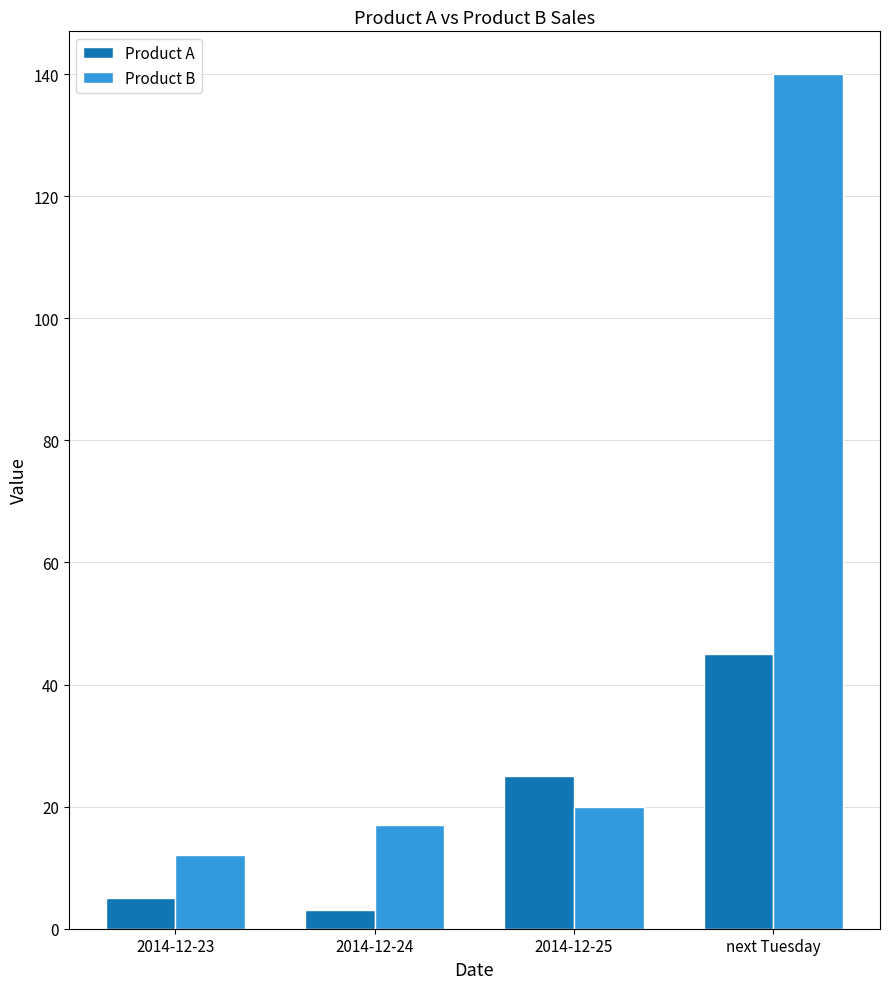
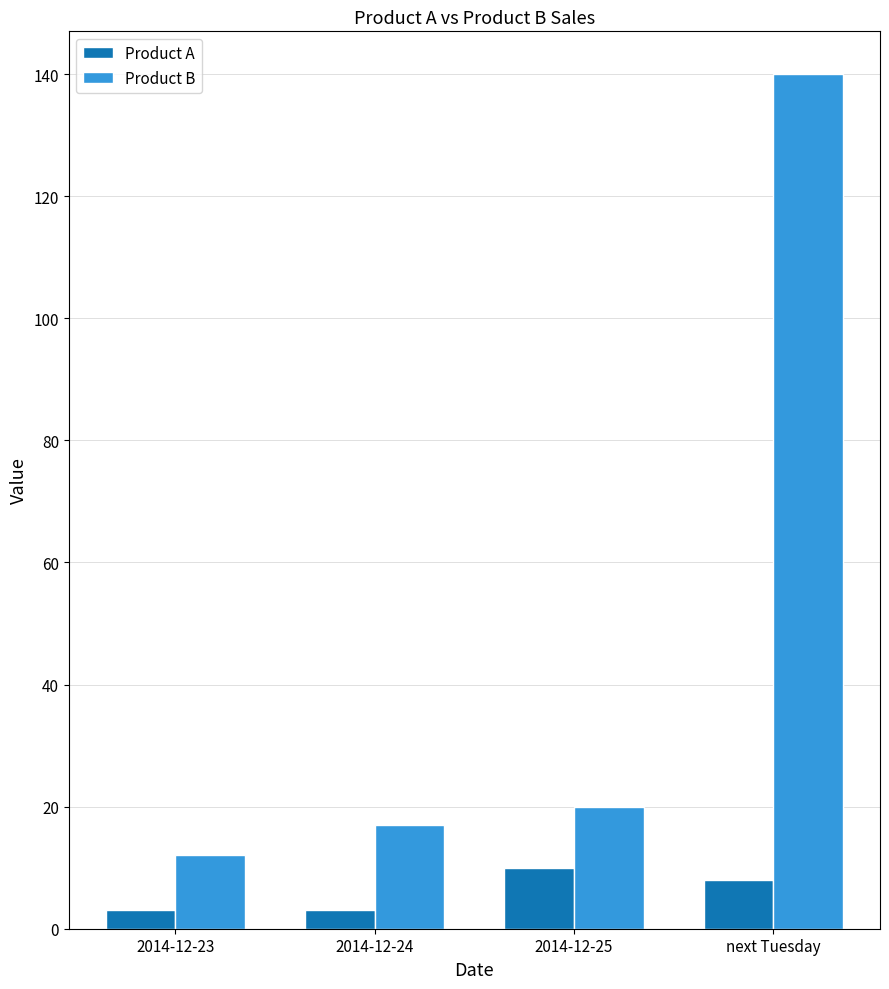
  {
    "Product A": {
-     "2014-12-23": 5,
+     "2014-12-23": 3,
      "2014-12-24": 3,
-     "2014-12-25": 25,
-     "next Tuesday": 45
+     "2014-12-25": 10,
+     "next Tuesday": 8
    },
    "Product B": {
      "2014-12-23": 12,
      "2014-12-24": 17,
      "2014-12-25": 20,
      "next Tuesday": 140
    }
  }
